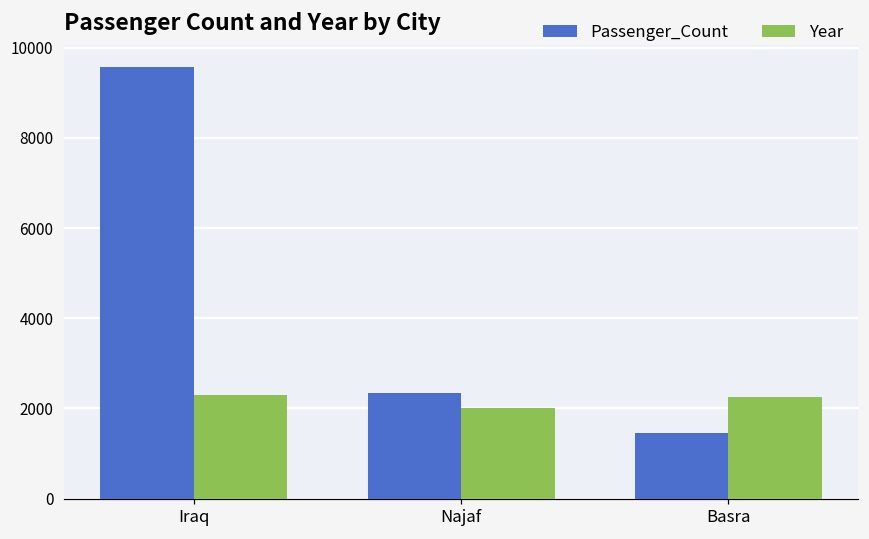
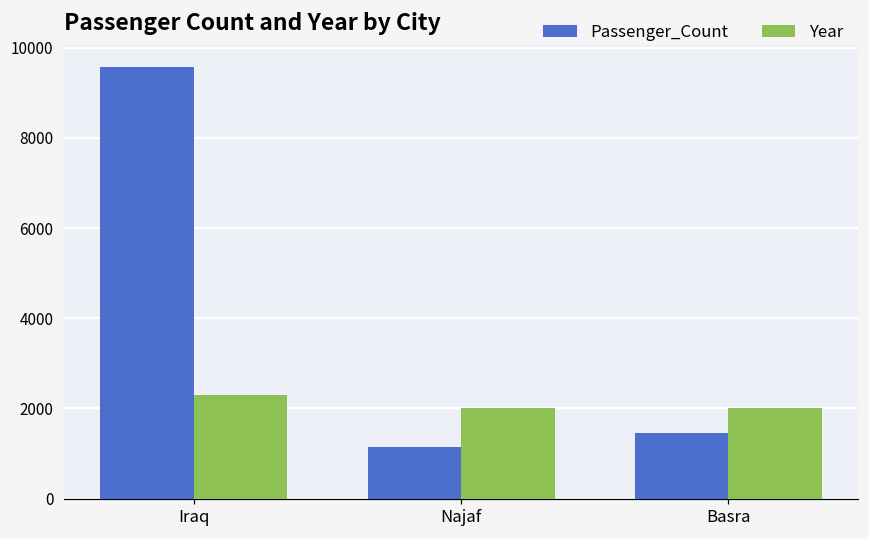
  {
    "Passenger_Count": {
      "Iraq": 9600,
-     "Najaf": 2300,
+     "Najaf": 1200,
      "Basra": 1400
    },
    "Year": {
      "Iraq": 2300,
      "Najaf": 2000,
-     "Basra": 2300
+     "Basra": 2000
    }
  }
